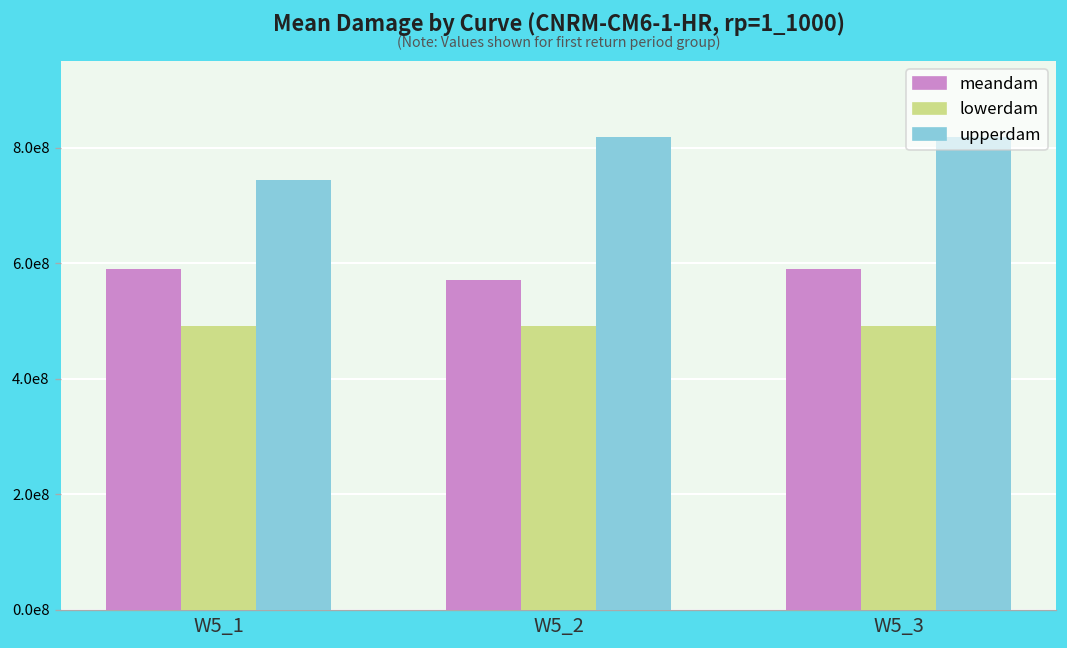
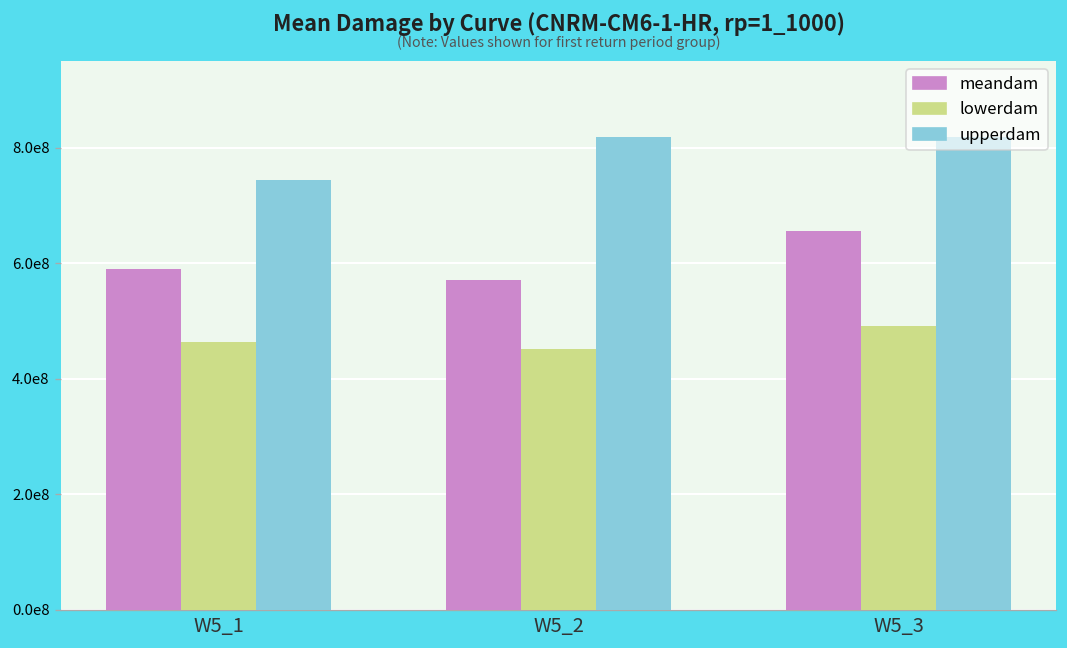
  {
    "meandam": {
      "W5_1": 590000000,
      "W5_2": 570000000,
-     "W5_3": 590000000
+     "W5_3": 660000000
    },
    "lowerdam": {
-     "W5_1": 490000000,
-     "W5_2": 490000000,
+     "W5_1": 460000000,
+     "W5_2": 450000000,
      "W5_3": 490000000
    },
    "upperdam": {
      "W5_1": 740000000,
      "W5_2": 820000000
    }
  }
